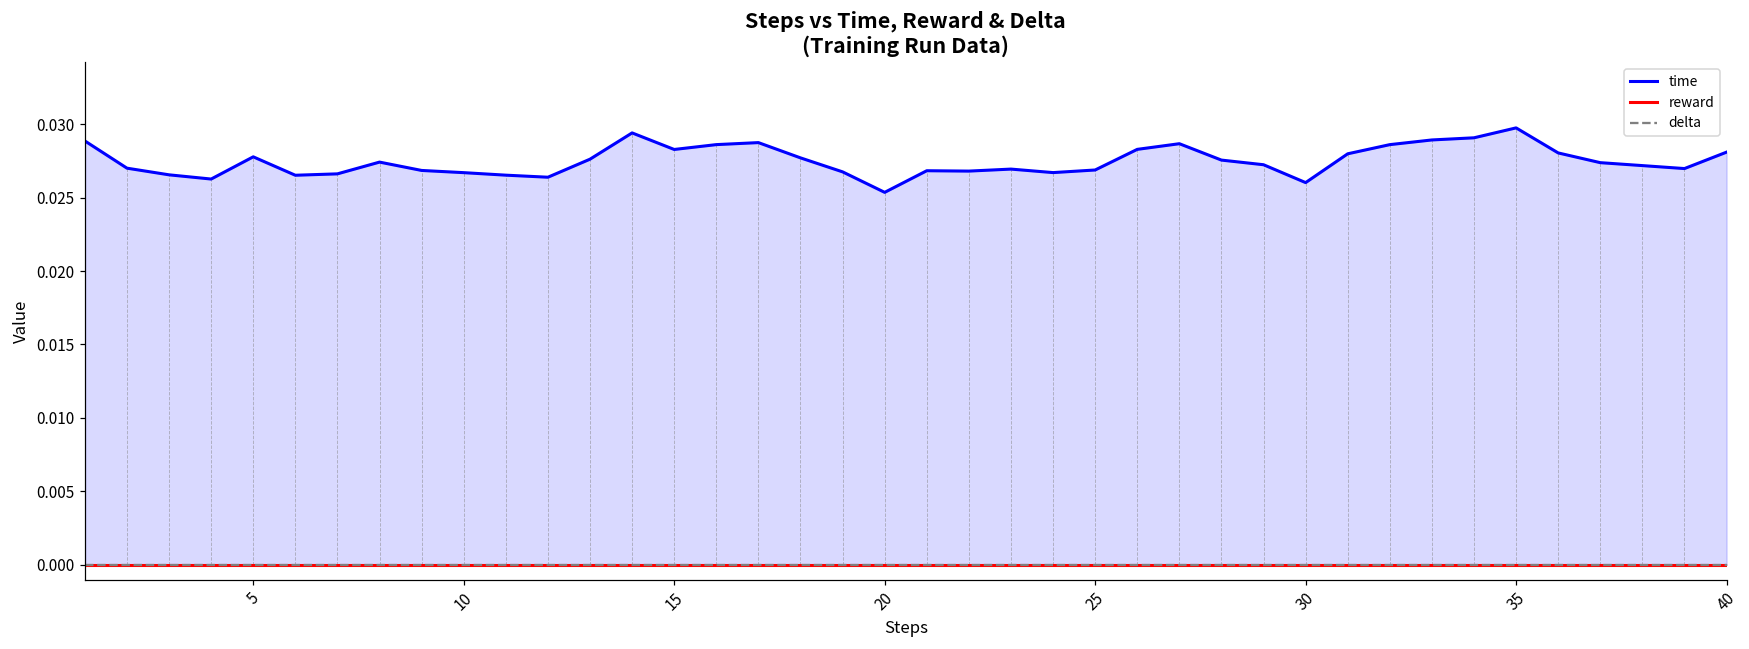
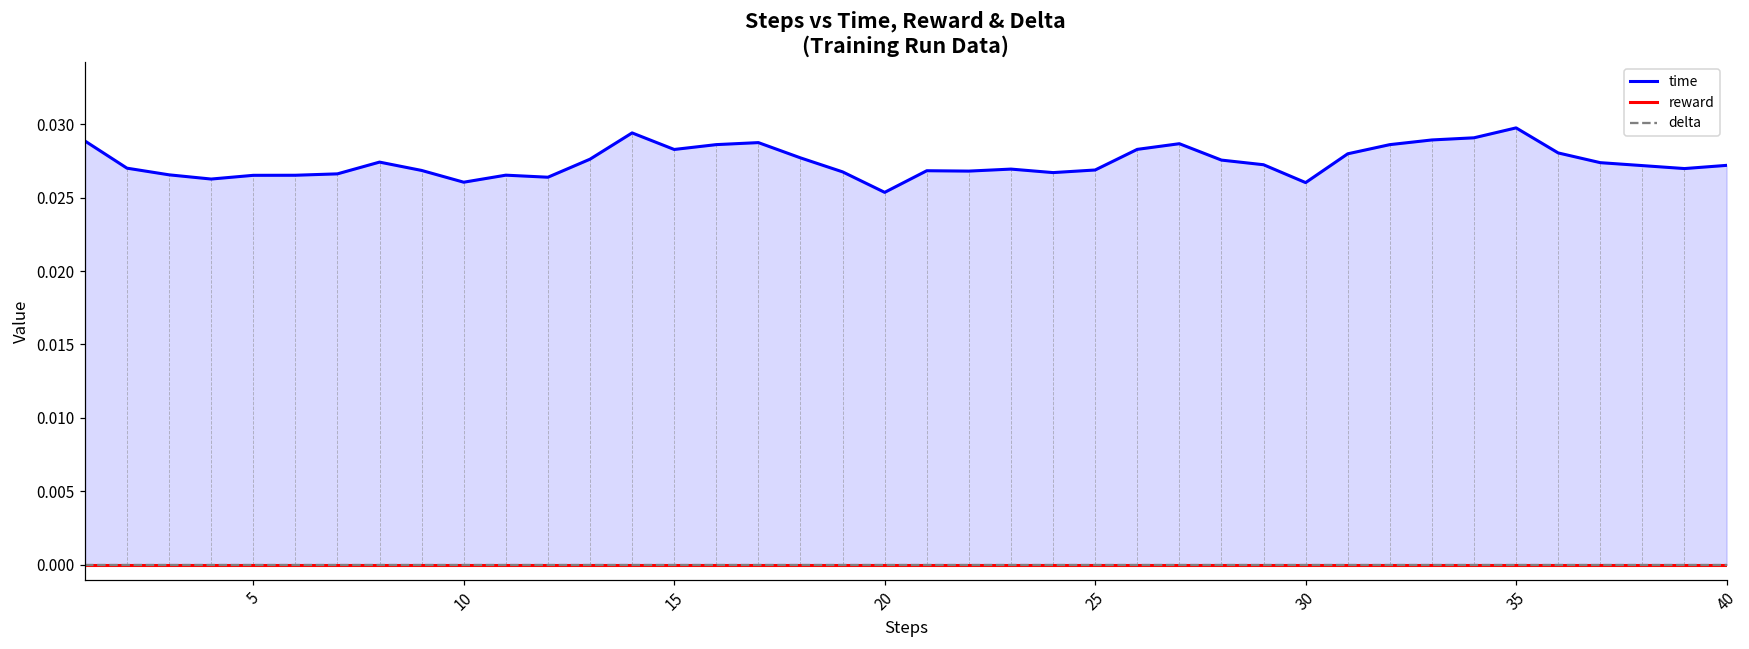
  {
    "time": {
-     "5": 0.0278,
-     "10": 0.0267,
-     "40": 0.0281
+     "5": 0.0265,
+     "10": 0.0260,
+     "40": 0.0272
    }
  }
